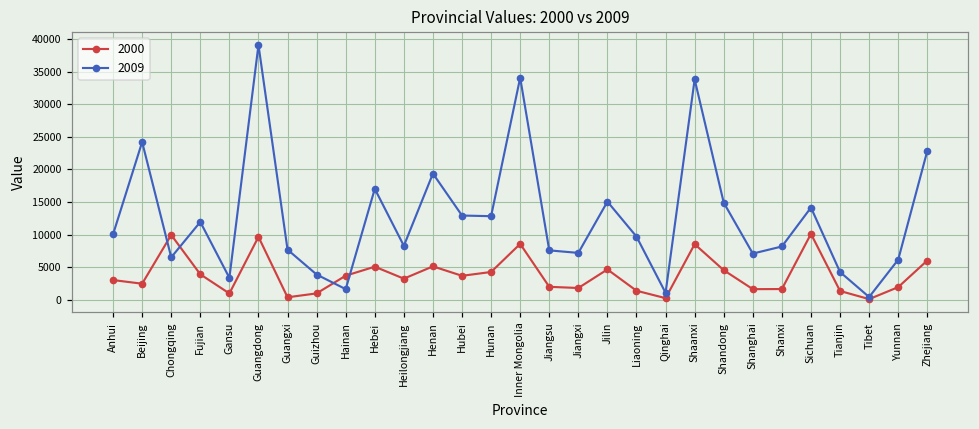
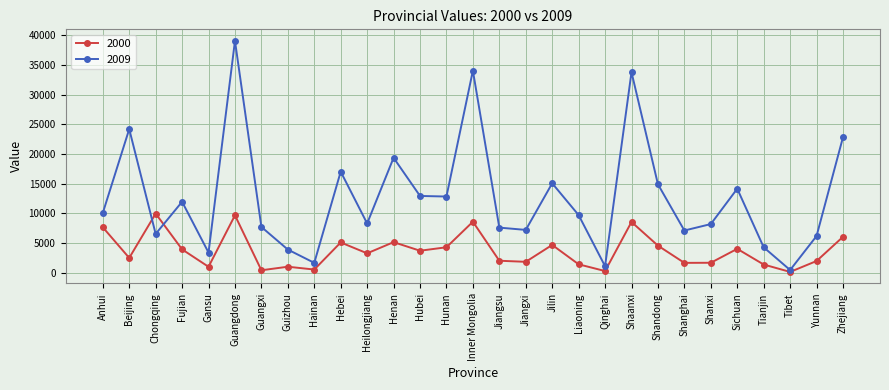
  {
    "2000": {
-     "Anhui": 3000,
+     "Anhui": 8000,
      "Beijing": 2000,
      "Chongqing": 10000,
      "Fujian": 4000,
      "Gansu": 1000,
      "Guangdong": 10000,
      "Guangxi": 0,
      "Guizhou": 1000,
-     "Hainan": 4000,
+     "Hainan": 1000,
      "Hebei": 5000,
      "Heilongjiang": 3000,
      "Henan": 5000,
      "Hubei": 4000,
      "Hunan": 4000,
      "Inner Mongolia": 9000,
      "Jiangsu": 2000,
      "Jiangxi": 2000,
      "Jilin": 5000,
      "Liaoning": 1000,
      "Qinghai": 0,
      "Shaanxi": 9000,
      "Shandong": 5000,
      "Shanghai": 2000,
      "Shanxi": 2000,
-     "Sichuan": 10000,
+     "Sichuan": 4000,
      "Tianjin": 1000,
      "Yunnan": 2000,
      "Zhejiang": 6000
    },
    "2009": {
      "Anhui": 10000,
      "Beijing": 24000,
      "Chongqing": 7000,
      "Fujian": 12000,
      "Gansu": 3000,
      "Guangdong": 39000,
      "Guangxi": 8000,
      "Guizhou": 4000,
      "Hainan": 2000,
      "Hebei": 17000,
      "Heilongjiang": 8000,
      "Henan": 19000,
      "Hubei": 13000,
      "Hunan": 13000,
      "Inner Mongolia": 34000,
      "Jiangsu": 8000,
      "Jiangxi": 7000,
      "Jilin": 15000,
      "Liaoning": 10000,
      "Qinghai": 1000,
      "Shaanxi": 34000,
      "Shandong": 15000,
      "Shanghai": 7000,
      "Shanxi": 8000,
      "Sichuan": 14000,
      "Tianjin": 4000,
      "Yunnan": 6000,
      "Zhejiang": 23000
    }
  }
